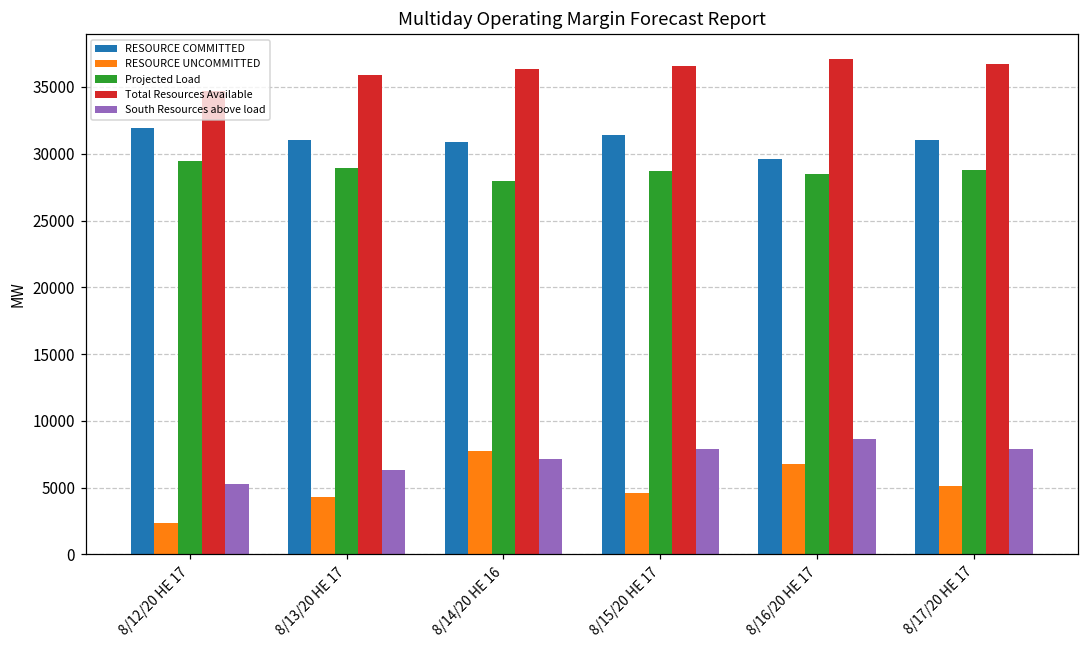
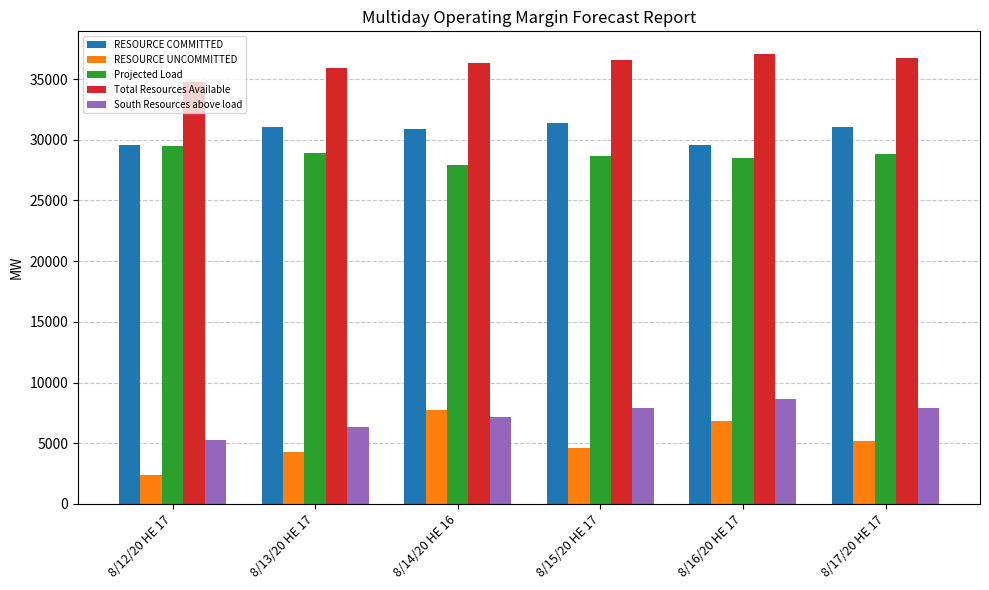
  {
    "RESOURCE COMMITTED": {
-     "8/12/20 HE 17": 31900,
+     "8/12/20 HE 17": 29600,
      "8/13/20 HE 17": 31100,
      "8/14/20 HE 16": 30900,
      "8/15/20 HE 17": 31400,
      "8/16/20 HE 17": 29600,
      "8/17/20 HE 17": 31100
    },
    "RESOURCE UNCOMMITTED": {
      "8/12/20 HE 17": 2400,
      "8/13/20 HE 17": 4300,
      "8/14/20 HE 16": 7700,
      "8/15/20 HE 17": 4600,
      "8/16/20 HE 17": 6800,
      "8/17/20 HE 17": 5200
    },
    "Projected Load": {
      "8/12/20 HE 17": 29500,
      "8/13/20 HE 17": 28900,
      "8/14/20 HE 16": 28000,
      "8/15/20 HE 17": 28700,
      "8/16/20 HE 17": 28500,
      "8/17/20 HE 17": 28800
    },
    "Total Resources Available": {
      "8/13/20 HE 17": 35900,
      "8/14/20 HE 16": 36300,
      "8/15/20 HE 17": 36600,
      "8/16/20 HE 17": 37100,
      "8/17/20 HE 17": 36700
    },
    "South Resources above load": {
      "8/12/20 HE 17": 5300,
      "8/13/20 HE 17": 6300,
      "8/14/20 HE 16": 7200,
      "8/15/20 HE 17": 7900,
      "8/16/20 HE 17": 8600,
      "8/17/20 HE 17": 7900
    }
  }
